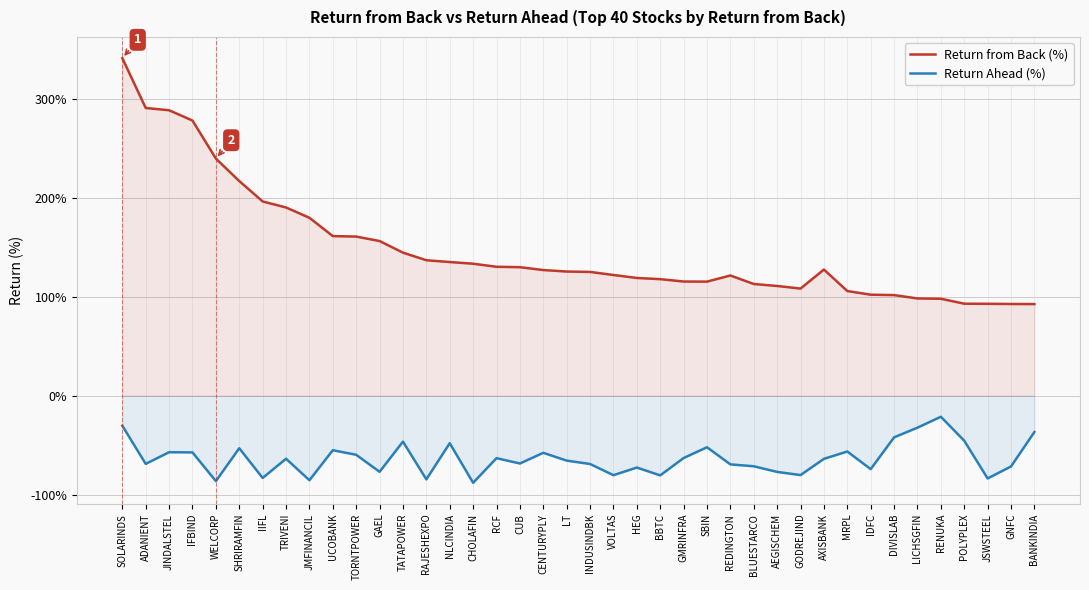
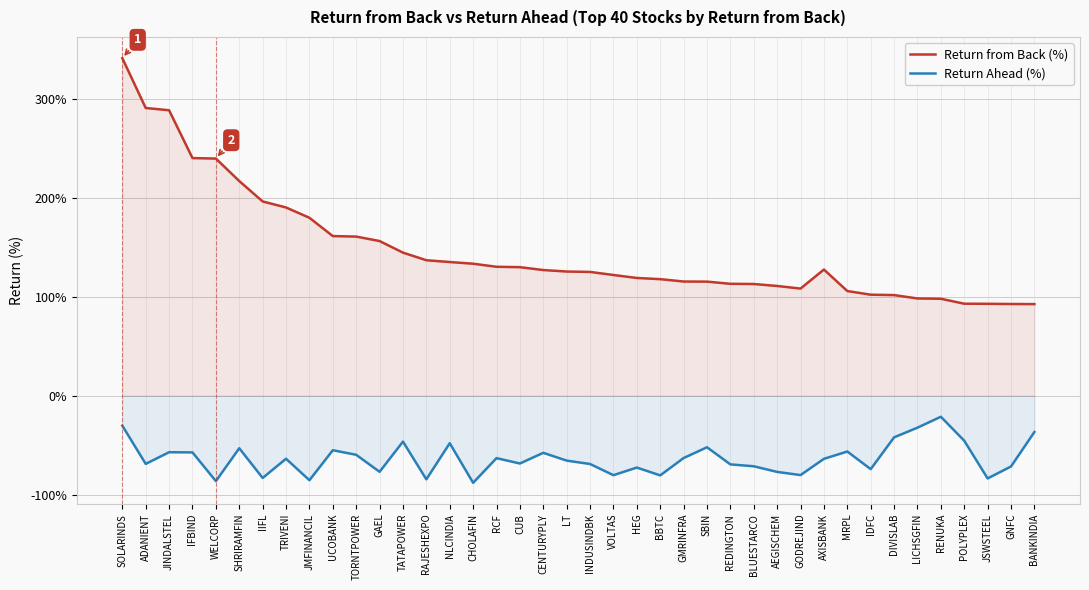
  {
    "Return from Back (%)": {
      "ADANIENT": "290%",
      "JINDALSTEL": "290%",
-     "IFBIND": "280%",
+     "IFBIND": "240%",
      "SHRIRAMFIN": "220%",
      "IIFL": "200%",
      "TRIVENI": "190%",
      "JMFINANCIL": "180%",
      "UCOBANK": "160%",
      "TORNTPOWER": "160%",
      "GAEL": "160%",
      "TATAPOWER": "140%",
      "RAJESHEXPO": "140%",
      "NLCINDIA": "140%",
      "CHOLAFIN": "130%",
      "RCF": "130%",
      "CUB": "130%",
      "CENTURYPLY": "130%",
      "LT": "130%",
      "INDUSINDBK": "130%",
      "VOLTAS": "120%",
      "HEG": "120%",
      "BBTC": "120%",
      "GMRINFRA": "120%",
      "SBIN": "120%",
-     "REDINGTON": "120%",
+     "REDINGTON": "110%",
      "BLUESTARCO": "110%",
      "AEGISCHEM": "110%",
      "GODREJIND": "110%",
      "AXISBANK": "130%",
      "MRPL": "110%",
      "IDFC": "100%",
      "DIVISLAB": "100%",
      "LICHSGFIN": "100%",
      "RENUKA": "100%",
      "POLYPLEX": "90%",
      "JSWSTEEL": "90%",
      "GNFC": "90%",
      "BANKINDIA": "90%"
    }
  }
